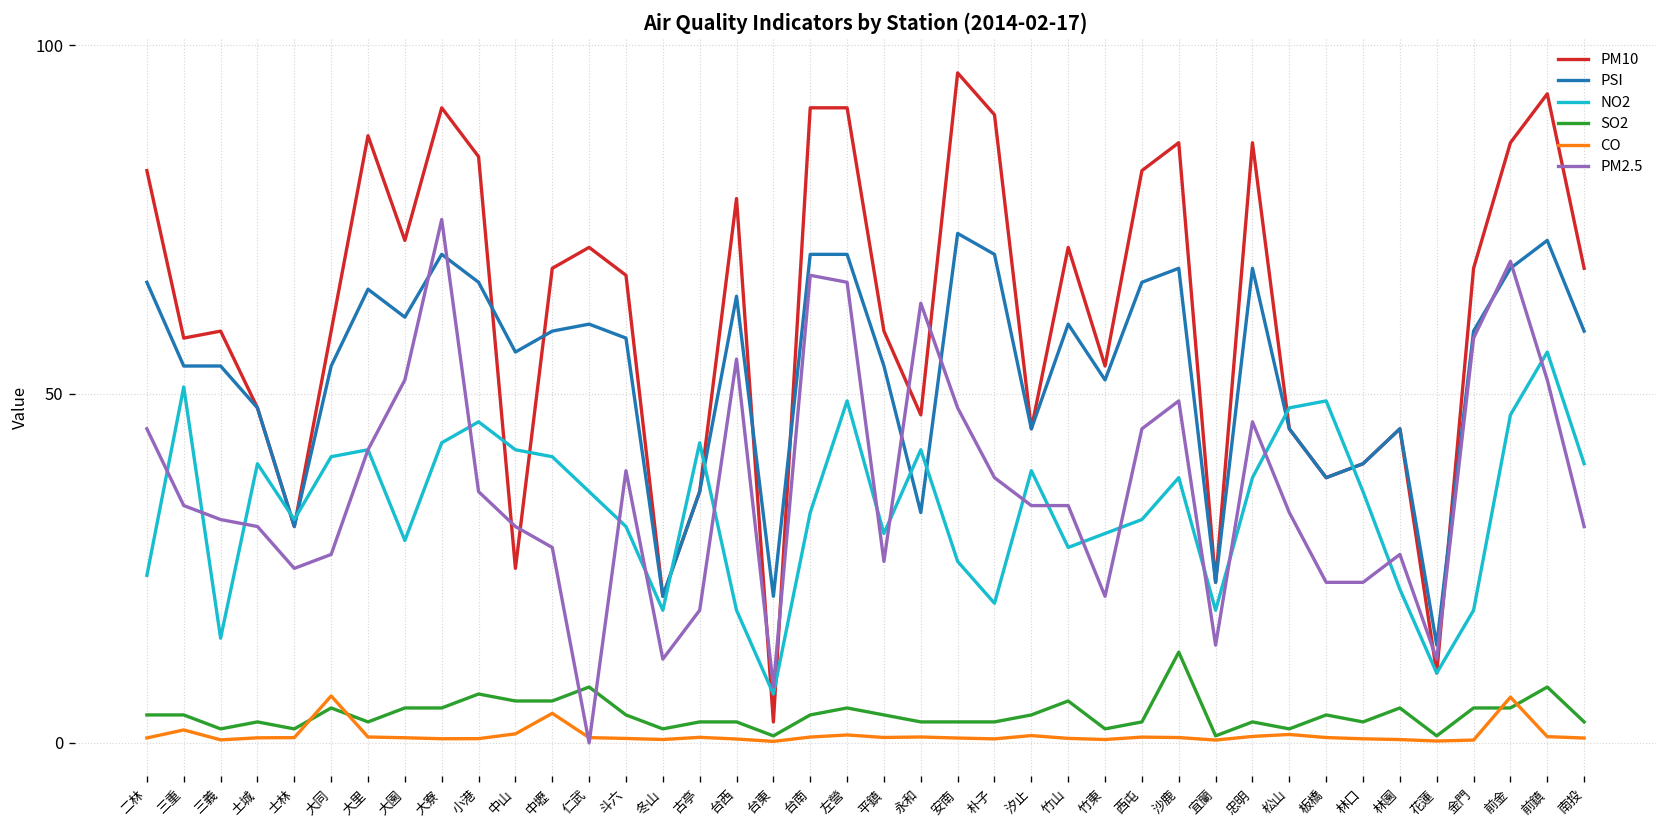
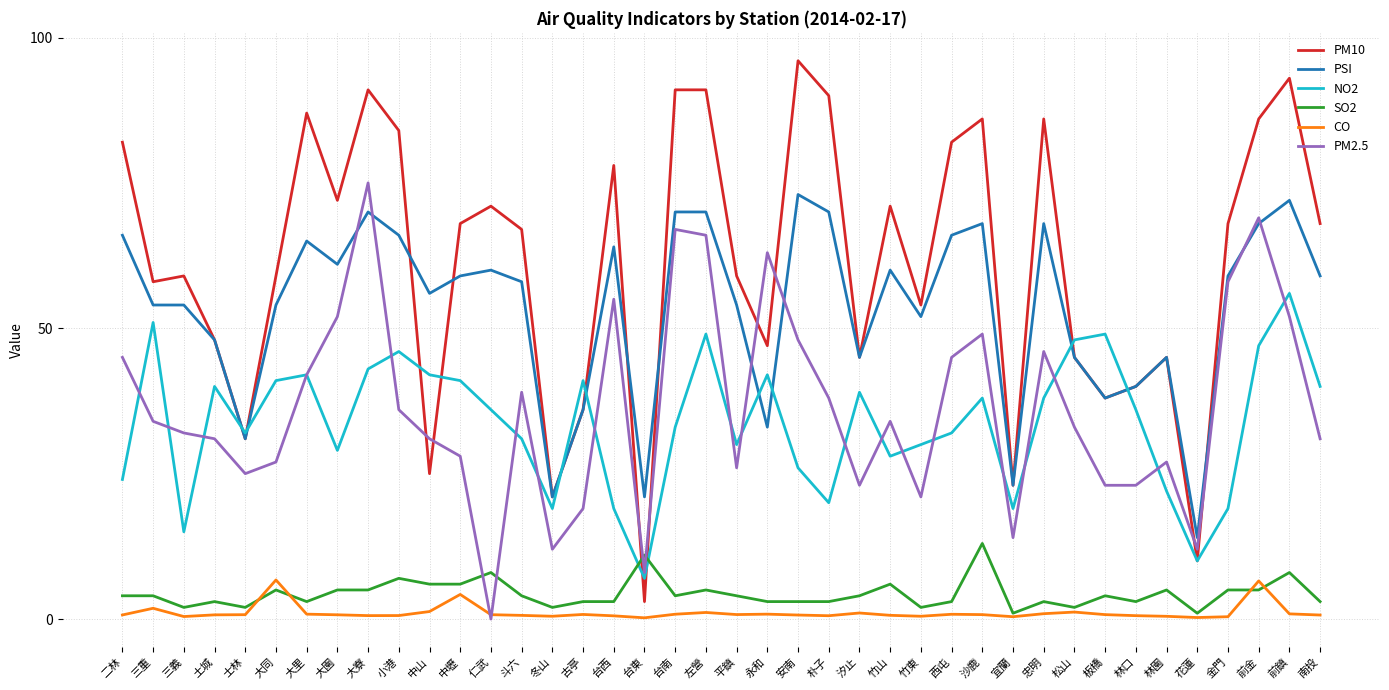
  {
    "NO2": {
      "二林": 24,
      "三重": 51,
      "三義": 15,
      "土城": 40,
      "士林": 32,
      "大同": 41,
      "大園": 29,
      "大寮": 43,
      "小港": 46,
      "中山": 42,
      "中壢": 41,
      "仁武": 36,
      "斗六": 31,
      "冬山": 19,
-     "古亭": 43,
+     "古亭": 41,
      "台西": 19,
      "台東": 7,
      "台南": 33,
      "左營": 49,
      "平鎮": 30,
      "永和": 42,
      "安南": 26,
      "朴子": 20,
      "汐止": 39,
      "竹山": 28,
      "竹東": 30,
      "西屯": 32,
      "沙鹿": 38,
      "宜蘭": 19,
      "忠明": 38,
      "松山": 48,
      "板橋": 49,
      "林口": 36,
      "林園": 22,
      "金門": 19,
      "前金": 47,
      "前鎮": 56,
      "南投": 40
    },
    "SO2": {
      "二林": 4,
      "三重": 4,
      "三義": 2,
      "土城": 3,
      "士林": 2,
      "大同": 5,
      "大里": 3,
      "大園": 5,
      "大寮": 5,
      "小港": 7,
      "中山": 6,
      "中壢": 6,
      "仁武": 8,
      "斗六": 4,
      "冬山": 2,
      "古亭": 3,
      "台西": 3,
-     "台東": 1,
+     "台東": 11,
      "台南": 4,
      "左營": 5,
      "平鎮": 4,
      "永和": 3,
      "安南": 3,
      "朴子": 3,
      "汐止": 4,
      "竹山": 6,
      "竹東": 2,
      "西屯": 3,
      "沙鹿": 13,
      "宜蘭": 1,
      "忠明": 3,
      "松山": 2,
      "板橋": 4,
      "林口": 3,
      "林園": 5,
      "花蓮": 1,
      "金門": 5,
      "前金": 5,
      "前鎮": 8,
      "南投": 3
    },
    "PM2.5": {
      "二林": 45,
      "三重": 34,
      "三義": 32,
      "土城": 31,
      "士林": 25,
      "大同": 27,
      "大園": 52,
      "大寮": 75,
      "小港": 36,
      "中山": 31,
      "中壢": 28,
      "仁武": 0,
      "斗六": 39,
      "冬山": 12,
      "古亭": 19,
      "台西": 55,
      "台東": 8,
      "台南": 67,
      "左營": 66,
      "平鎮": 26,
      "永和": 63,
      "安南": 48,
      "朴子": 38,
-     "汐止": 34,
+     "汐止": 23,
      "竹山": 34,
      "竹東": 21,
      "西屯": 45,
      "沙鹿": 49,
      "宜蘭": 14,
      "忠明": 46,
      "松山": 33,
      "板橋": 23,
      "林口": 23,
      "林園": 27,
      "花蓮": 12,
      "金門": 58,
      "前金": 69,
      "前鎮": 52,
      "南投": 31
    }
  }
